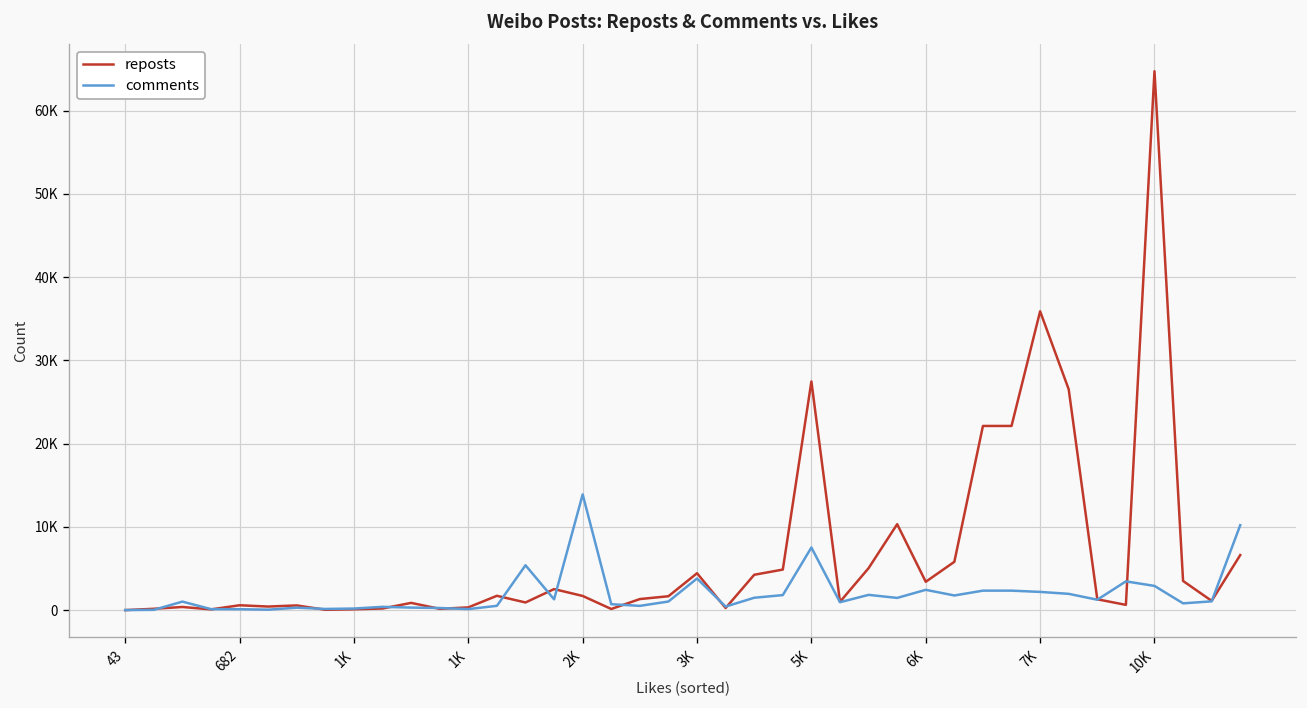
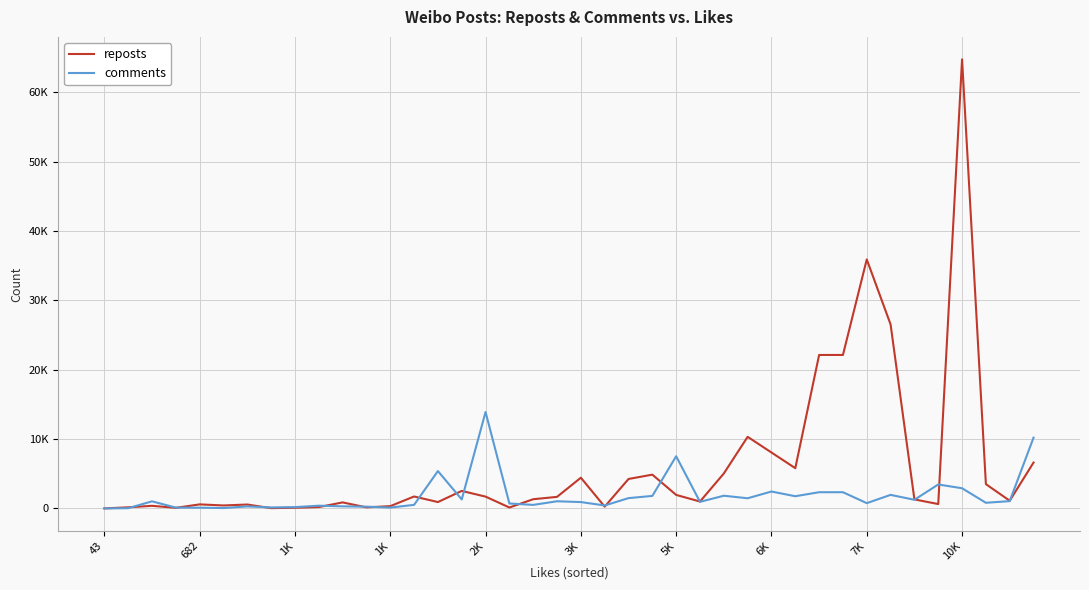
  {
    "reposts": {
      "682": 1000,
      "2K": 2000,
      "3K": 4000,
-     "5K": 27000,
-     "6K": 3000,
+     "5K": 2000,
+     "6K": 8000,
      "7K": 36000,
      "10K": 65000
    },
    "comments": {
      "682": 0,
      "2K": 14000,
-     "3K": 4000,
+     "3K": 1000,
      "5K": 8000,
      "6K": 2000,
-     "7K": 2000,
+     "7K": 1000,
      "10K": 3000
    }
  }
